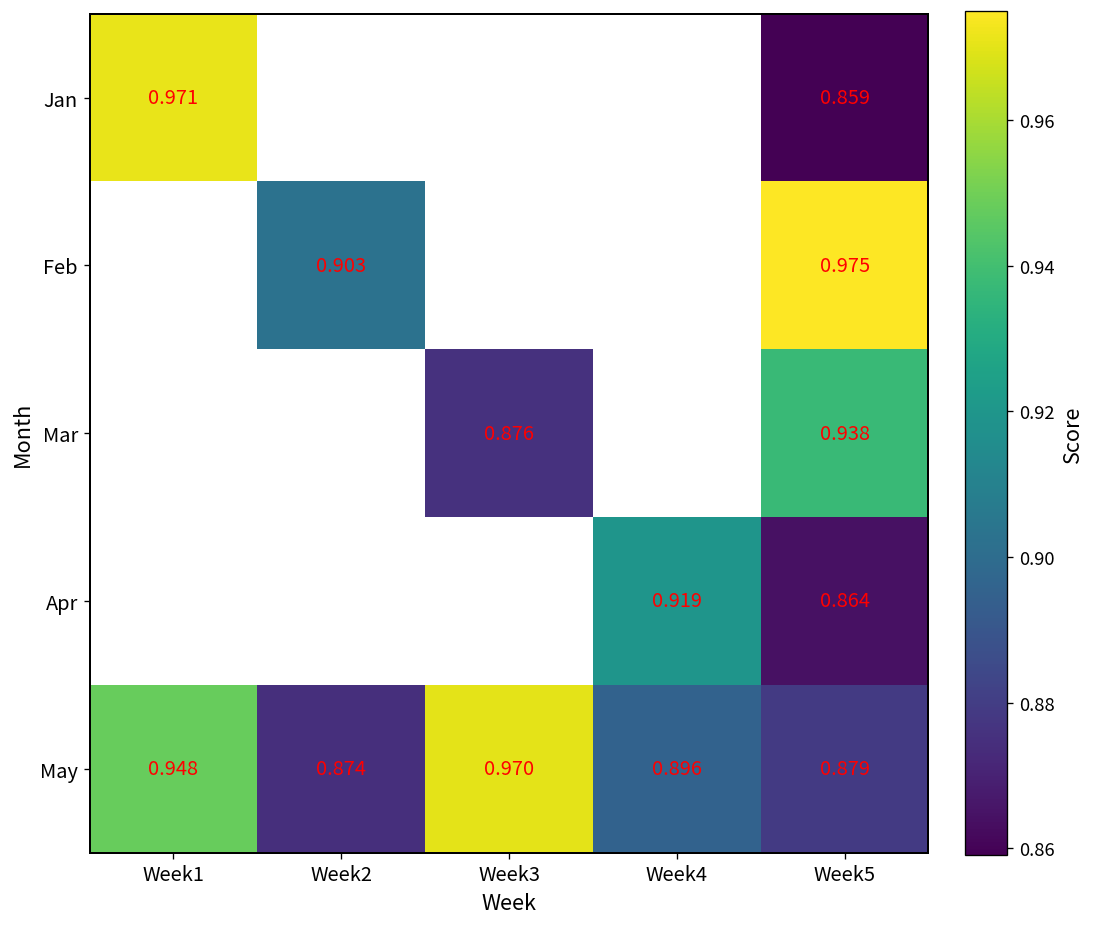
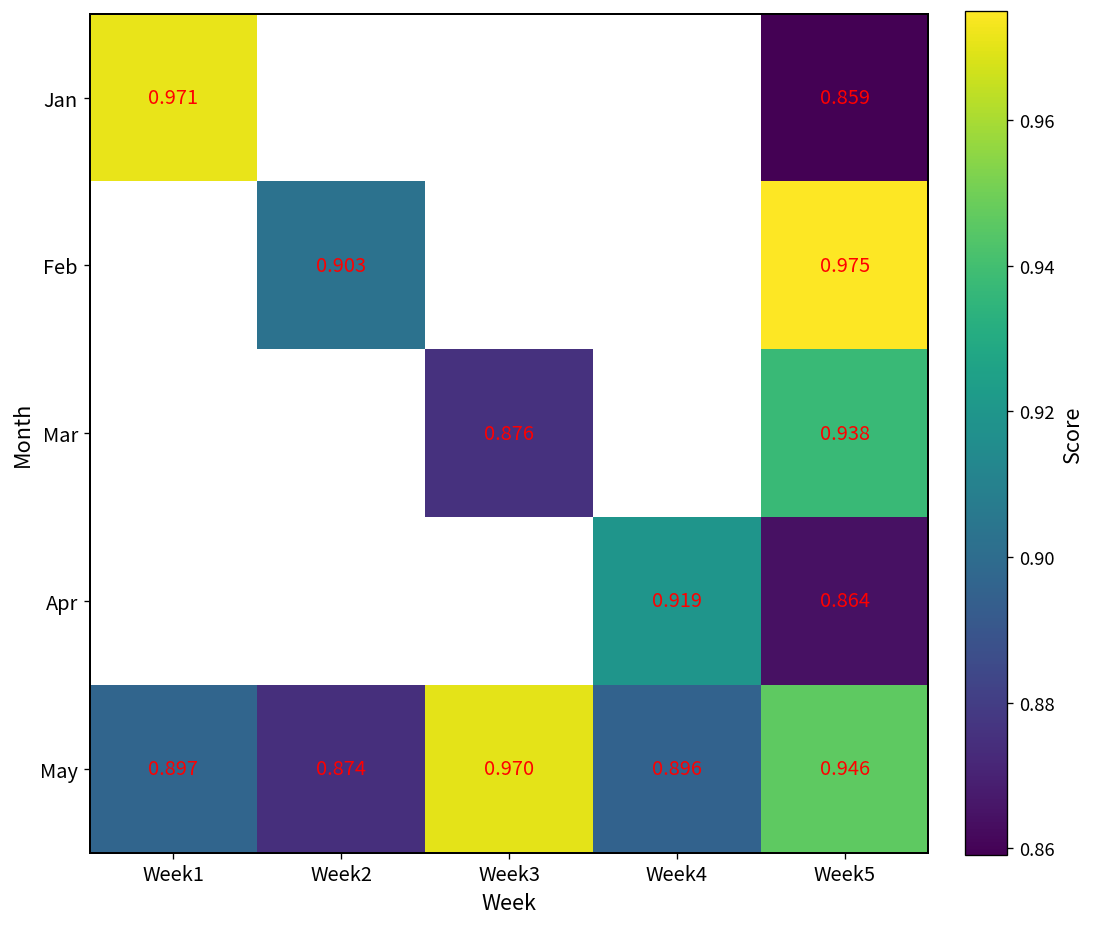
  {
    "Jan": {
      "Week1": 0.971,
      "Week5": 0.859
    },
    "Feb": {
      "Week2": 0.903,
      "Week5": 0.975
    },
    "Mar": {
      "Week3": 0.876,
      "Week5": 0.938
    },
    "Apr": {
      "Week4": 0.919,
      "Week5": 0.864
    },
    "May": {
-     "Week1": 0.948,
+     "Week1": 0.897,
      "Week2": 0.874,
      "Week3": 0.970,
      "Week4": 0.896,
-     "Week5": 0.879
+     "Week5": 0.946
    }
  }
